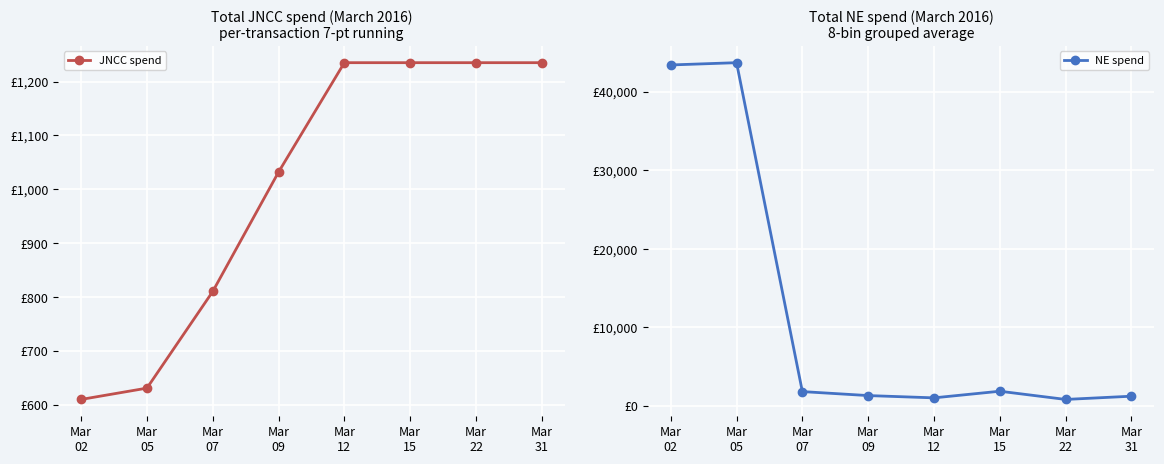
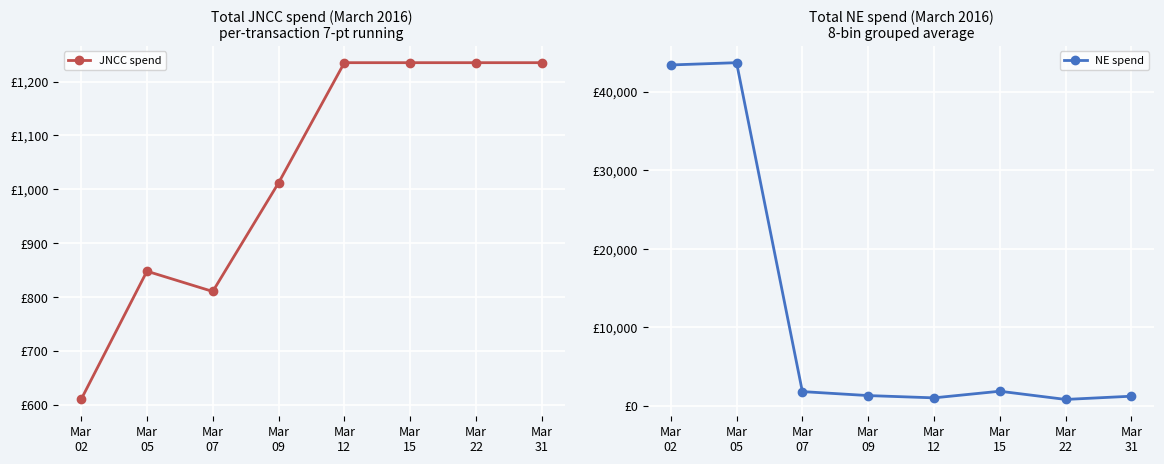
  {
    "Total JNCC spend (March 2016) per-transaction 7-pt running": {
      "Mar 02": "£610",
-     "Mar 05": "£630",
+     "Mar 05": "£850",
      "Mar 07": "£810",
-     "Mar 09": "£1,030",
+     "Mar 09": "£1,010",
      "Mar 12": "£1,240",
      "Mar 15": "£1,240",
      "Mar 22": "£1,240",
      "Mar 31": "£1,240"
    },
    "Total NE spend (March 2016) 8-bin grouped average": {
      "Mar 02": "£43,000",
      "Mar 05": "£44,000",
      "Mar 07": "£2,000",
      "Mar 09": "£1,000",
      "Mar 12": "£1,000",
      "Mar 15": "£2,000",
      "Mar 22": "£1,000",
      "Mar 31": "£1,000"
    }
  }
